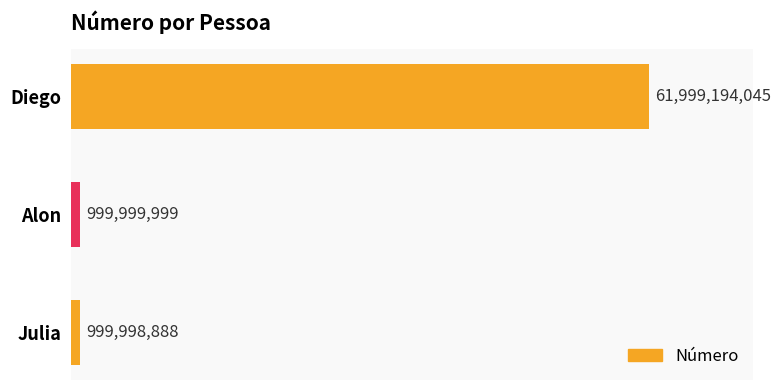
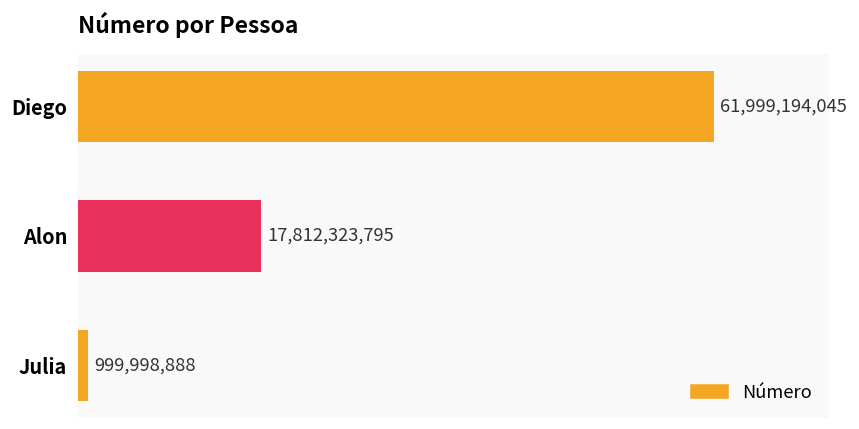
  {
    "Diego": "61,999,194,045",
-   "Alon": "999,999,999",
+   "Alon": "17,812,323,795",
    "Julia": "999,998,888"
  }
